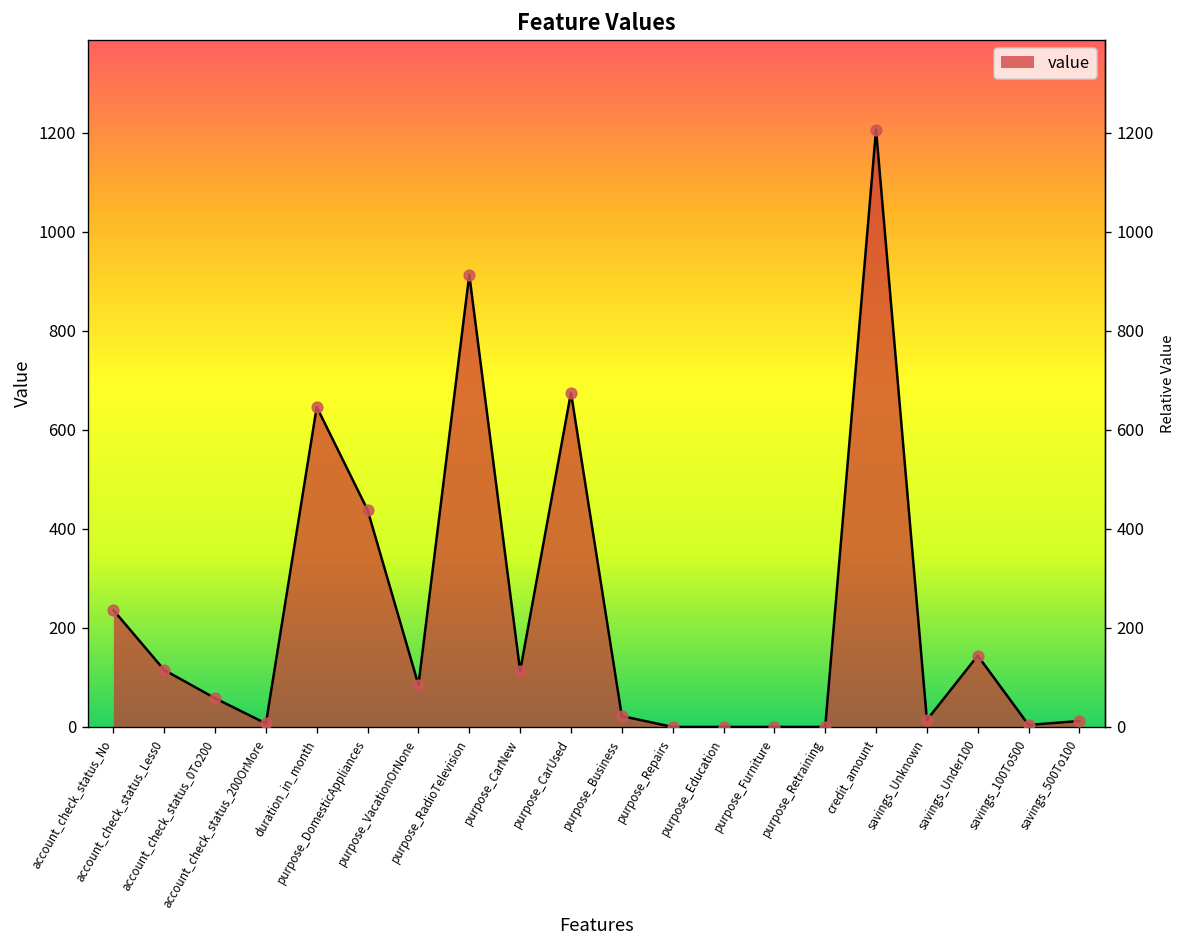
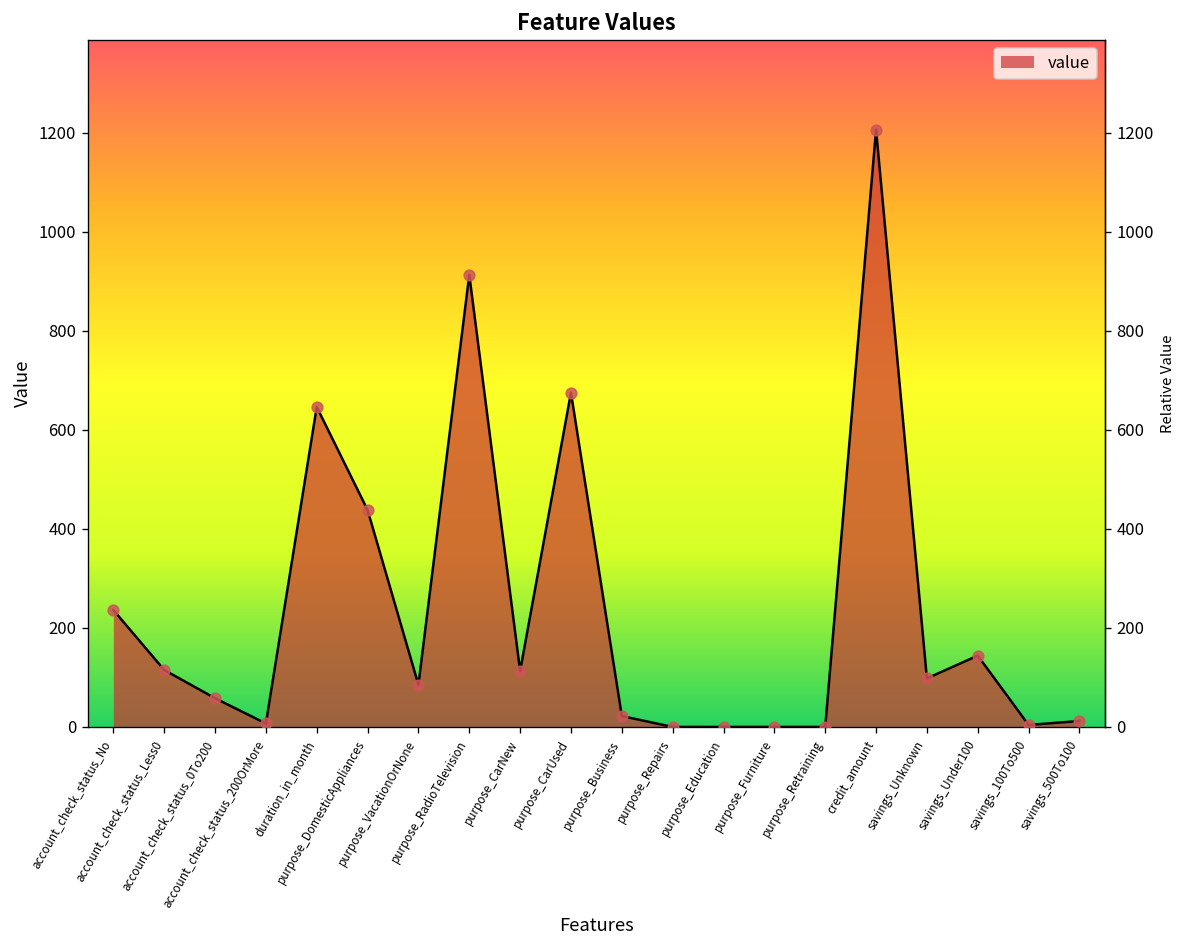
  {
    "account_check_status_No": 240,
    "account_check_status_Less0": 120,
    "account_check_status_0To200": 60,
    "account_check_status_200OrMore": 10,
    "duration_in_month": 650,
    "purpose_DomesticAppliances": 440,
    "purpose_VacationOrNone": 90,
    "purpose_RadioTelevision": 910,
    "purpose_CarNew": 110,
    "purpose_CarUsed": 680,
    "purpose_Business": 20,
    "purpose_Repairs": 0,
    "purpose_Education": 0,
    "purpose_Furniture": 0,
    "purpose_Retraining": 0,
    "credit_amount": 1210,
-   "savings_Unknown": 10,
+   "savings_Unknown": 100,
    "savings_Under100": 140,
    "savings_100To500": 0,
    "savings_500To100": 10
  }
